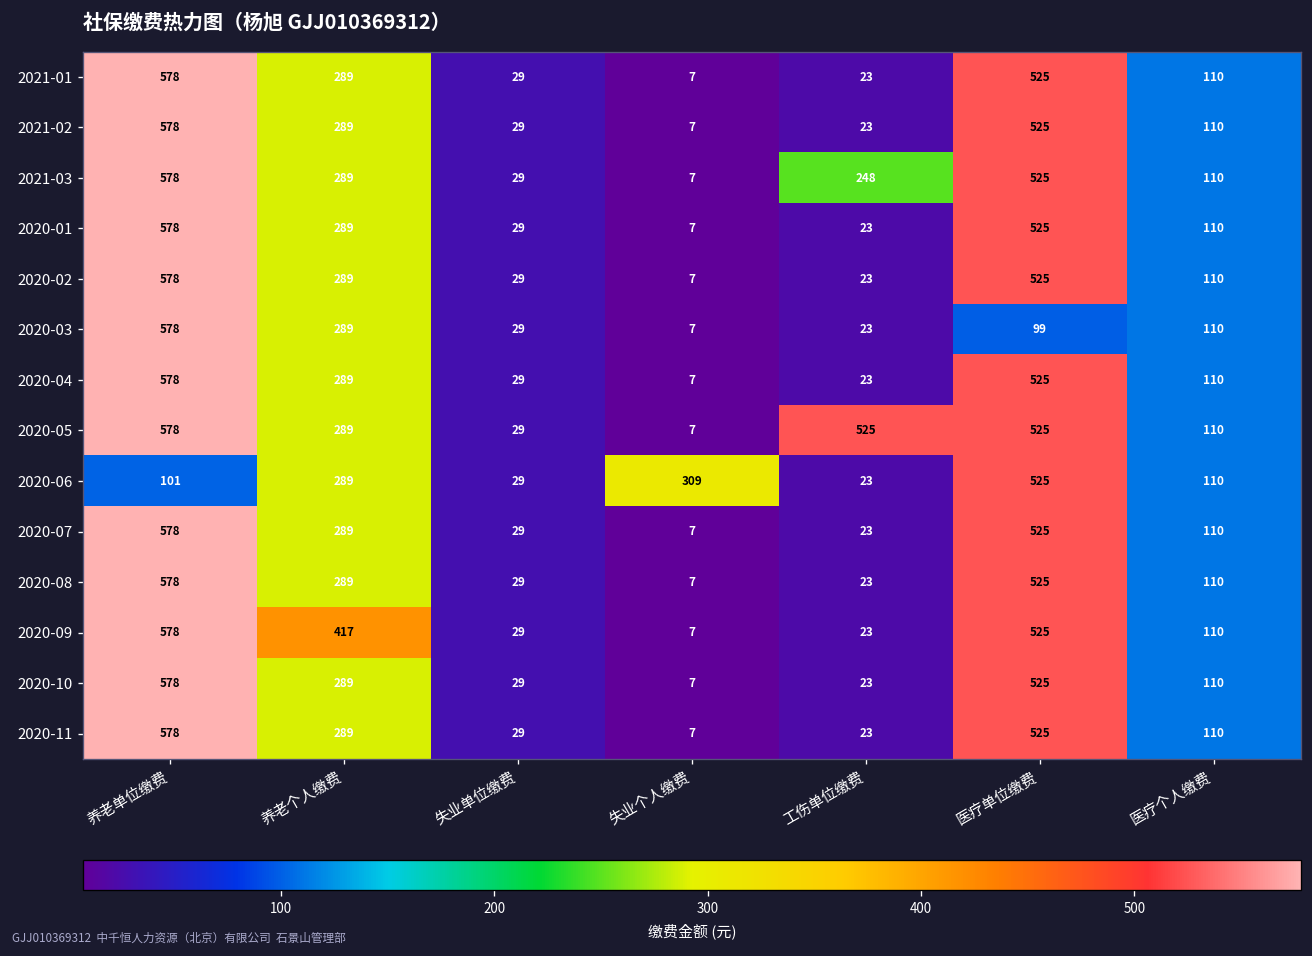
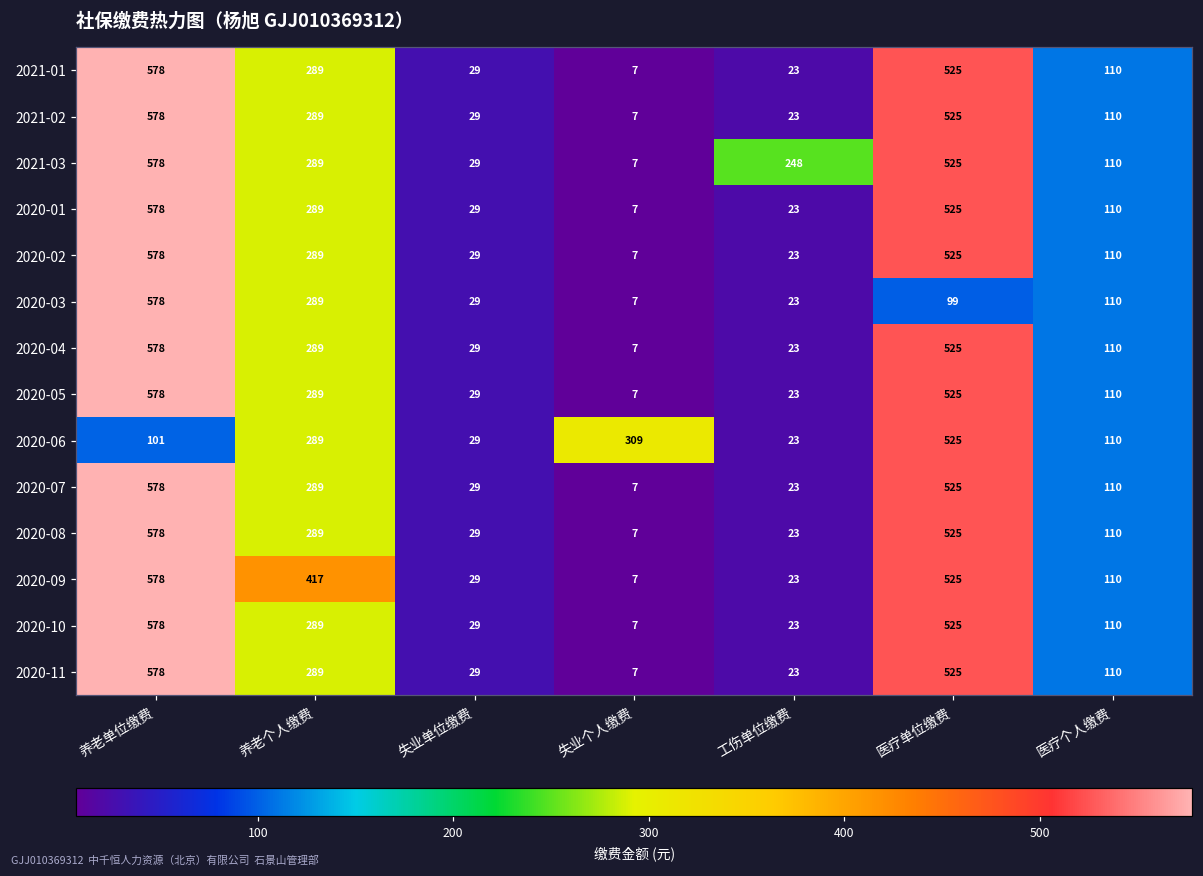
  {
    "2021-01": {
      "养老单位缴费": 578,
      "养老个人缴费": 289,
      "失业单位缴费": 29,
      "失业个人缴费": 7,
      "工伤单位缴费": 23,
      "医疗单位缴费": 525,
      "医疗个人缴费": 110
    },
    "2021-02": {
      "养老单位缴费": 578,
      "养老个人缴费": 289,
      "失业单位缴费": 29,
      "失业个人缴费": 7,
      "工伤单位缴费": 23,
      "医疗单位缴费": 525,
      "医疗个人缴费": 110
    },
    "2021-03": {
      "养老单位缴费": 578,
      "养老个人缴费": 289,
      "失业单位缴费": 29,
      "失业个人缴费": 7,
      "工伤单位缴费": 248,
      "医疗单位缴费": 525,
      "医疗个人缴费": 110
    },
    "2020-01": {
      "养老单位缴费": 578,
      "养老个人缴费": 289,
      "失业单位缴费": 29,
      "失业个人缴费": 7,
      "工伤单位缴费": 23,
      "医疗单位缴费": 525,
      "医疗个人缴费": 110
    },
    "2020-02": {
      "养老单位缴费": 578,
      "养老个人缴费": 289,
      "失业单位缴费": 29,
      "失业个人缴费": 7,
      "工伤单位缴费": 23,
      "医疗单位缴费": 525,
      "医疗个人缴费": 110
    },
    "2020-03": {
      "养老单位缴费": 578,
      "养老个人缴费": 289,
      "失业单位缴费": 29,
      "失业个人缴费": 7,
      "工伤单位缴费": 23,
      "医疗单位缴费": 99,
      "医疗个人缴费": 110
    },
    "2020-04": {
      "养老单位缴费": 578,
      "养老个人缴费": 289,
      "失业单位缴费": 29,
      "失业个人缴费": 7,
      "工伤单位缴费": 23,
      "医疗单位缴费": 525,
      "医疗个人缴费": 110
    },
    "2020-05": {
      "养老单位缴费": 578,
      "养老个人缴费": 289,
      "失业单位缴费": 29,
      "失业个人缴费": 7,
-     "工伤单位缴费": 525,
+     "工伤单位缴费": 23,
      "医疗单位缴费": 525,
      "医疗个人缴费": 110
    },
    "2020-06": {
      "养老单位缴费": 101,
      "养老个人缴费": 289,
      "失业单位缴费": 29,
      "失业个人缴费": 309,
      "工伤单位缴费": 23,
      "医疗单位缴费": 525,
      "医疗个人缴费": 110
    },
    "2020-07": {
      "养老单位缴费": 578,
      "养老个人缴费": 289,
      "失业单位缴费": 29,
      "失业个人缴费": 7,
      "工伤单位缴费": 23,
      "医疗单位缴费": 525,
      "医疗个人缴费": 110
    },
    "2020-08": {
      "养老单位缴费": 578,
      "养老个人缴费": 289,
      "失业单位缴费": 29,
      "失业个人缴费": 7,
      "工伤单位缴费": 23,
      "医疗单位缴费": 525,
      "医疗个人缴费": 110
    },
    "2020-09": {
      "养老单位缴费": 578,
      "养老个人缴费": 417,
      "失业单位缴费": 29,
      "失业个人缴费": 7,
      "工伤单位缴费": 23,
      "医疗单位缴费": 525,
      "医疗个人缴费": 110
    },
    "2020-10": {
      "养老单位缴费": 578,
      "养老个人缴费": 289,
      "失业单位缴费": 29,
      "失业个人缴费": 7,
      "工伤单位缴费": 23,
      "医疗单位缴费": 525,
      "医疗个人缴费": 110
    },
    "2020-11": {
      "养老单位缴费": 578,
      "养老个人缴费": 289,
      "失业单位缴费": 29,
      "失业个人缴费": 7,
      "工伤单位缴费": 23,
      "医疗单位缴费": 525,
      "医疗个人缴费": 110
    }
  }
